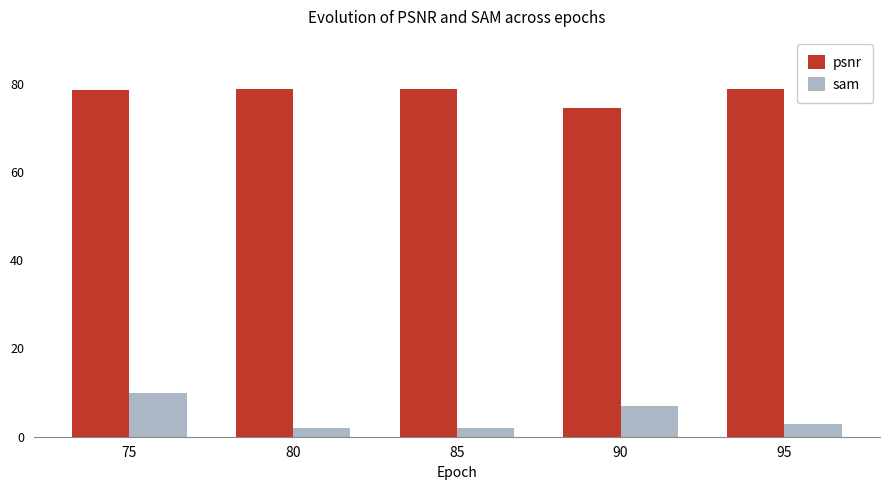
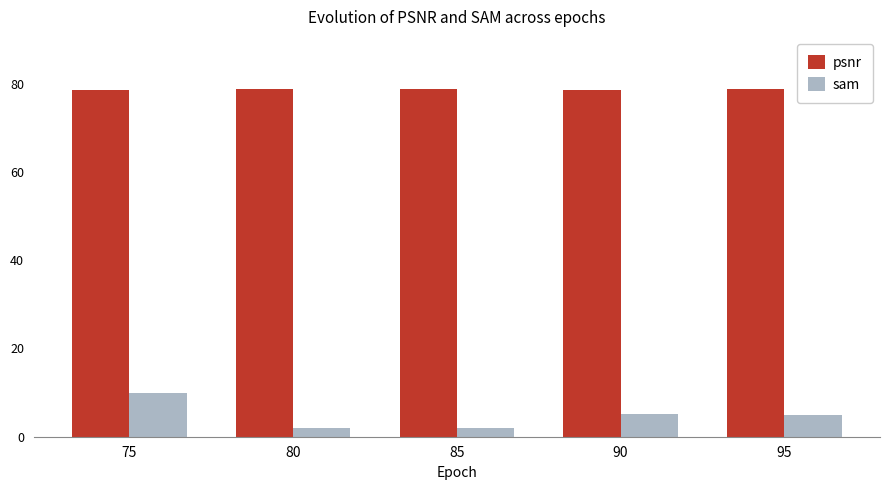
  {
    "psnr": {
      "75": 79,
      "80": 79,
      "85": 79,
-     "90": 75,
+     "90": 79,
      "95": 79
    },
    "sam": {
      "75": 10,
      "80": 2,
      "85": 2,
-     "90": 7,
-     "95": 3
+     "90": 5,
+     "95": 5
    }
  }
